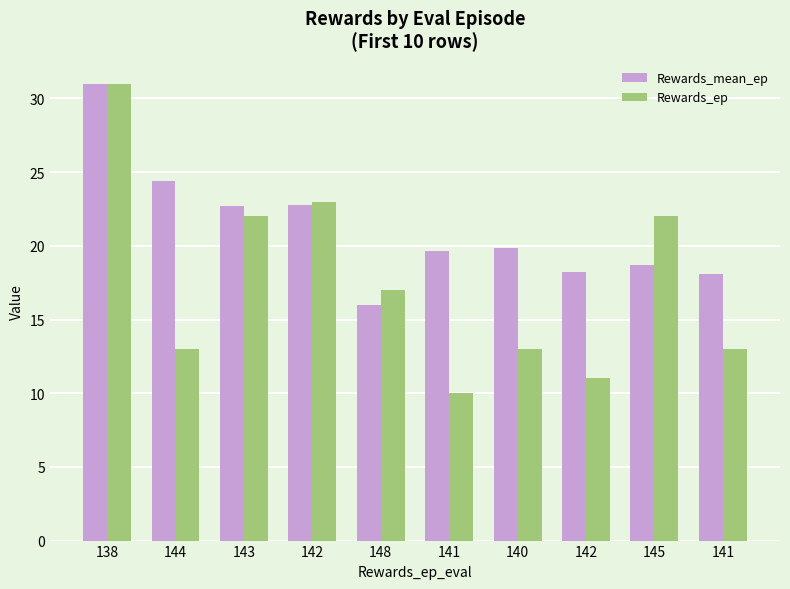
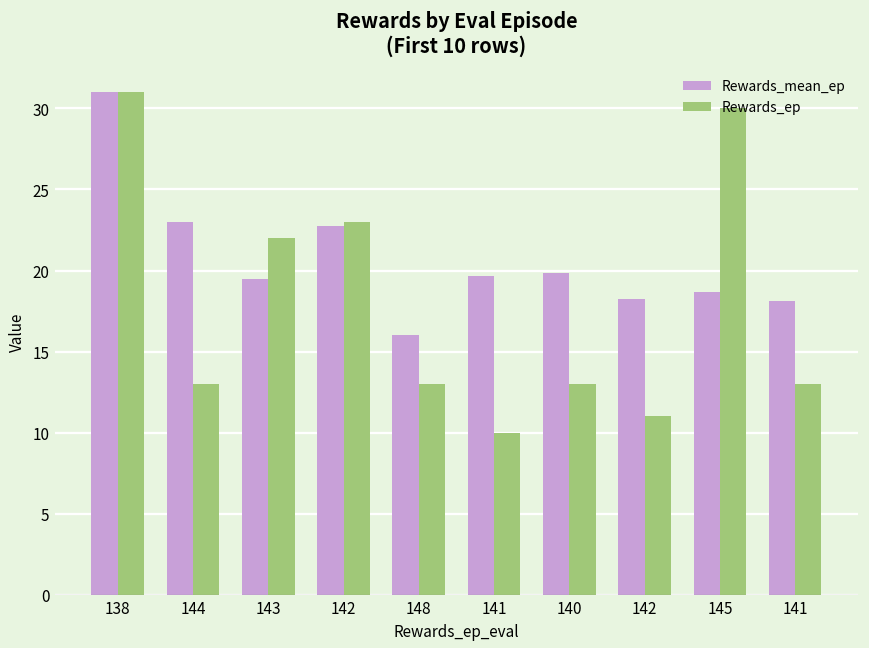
  {
    "Rewards_mean_ep": {
      "138": 31.0,
-     "144": 24.4,
-     "143": 22.7,
+     "144": 23.0,
+     "143": 19.5,
      "148": 16.0,
      "140": 19.9,
      "145": 18.7
    },
    "Rewards_ep": {
      "138": 31,
      "144": 13,
      "143": 22,
-     "148": 17,
+     "148": 13,
      "140": 13,
-     "145": 22
+     "145": 30
    }
  }
